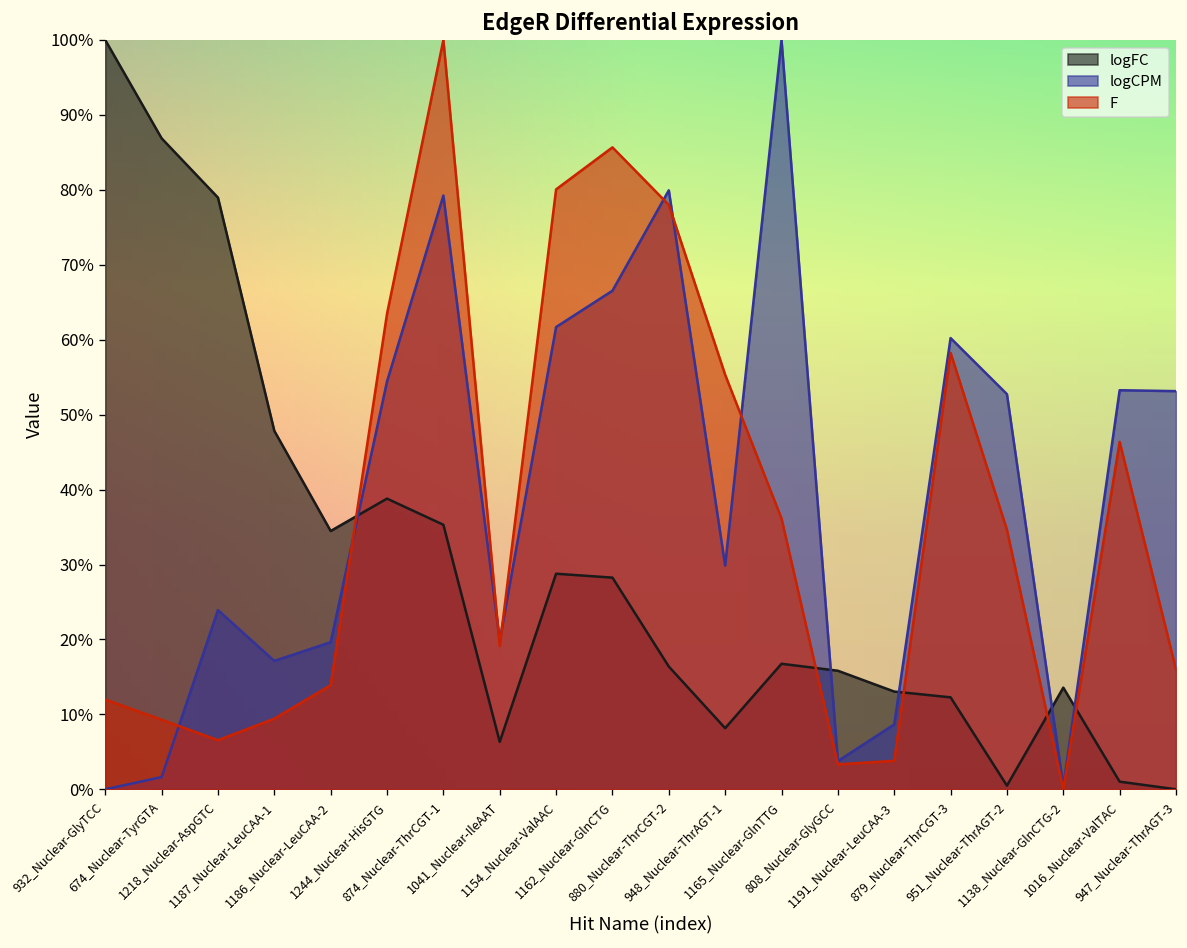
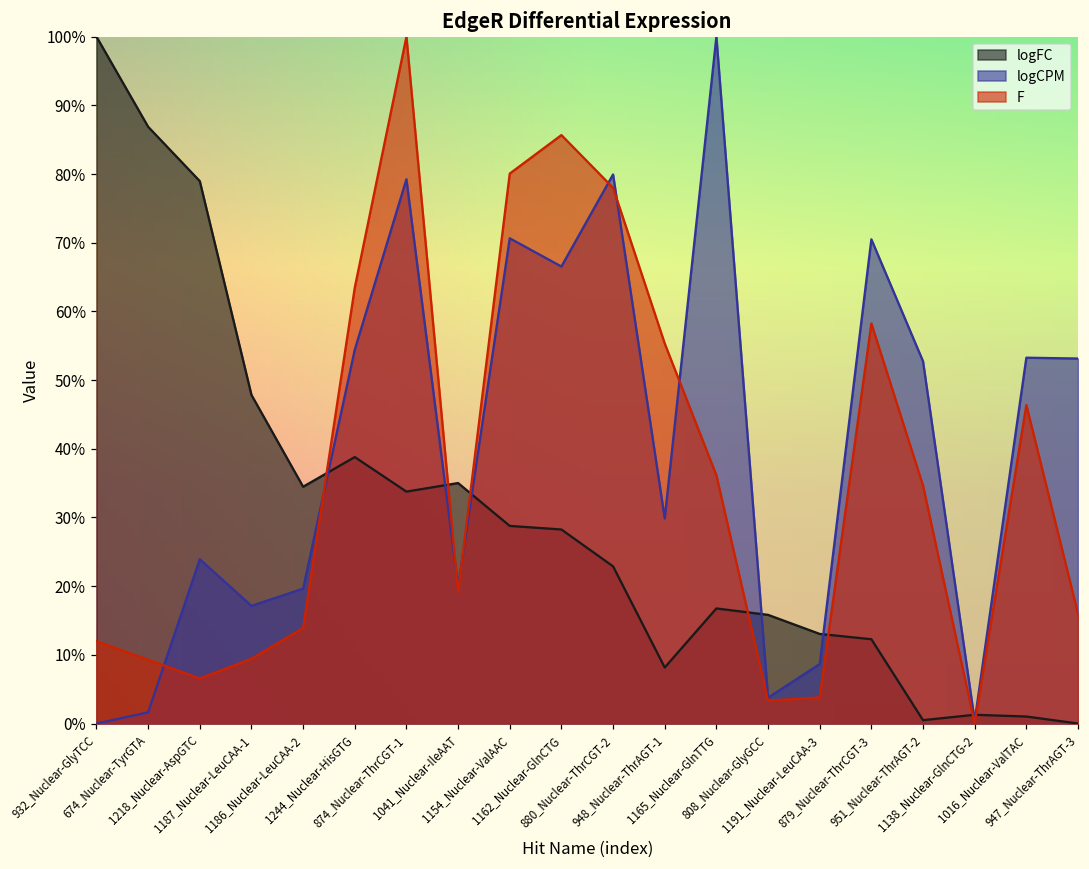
  {
    "logFC": {
      "932_Nuclear-GlyTCC": "100%",
      "674_Nuclear-TyrGTA": "87%",
      "1218_Nuclear-AspGTC": "79%",
      "1187_Nuclear-LeuCAA-1": "48%",
      "1186_Nuclear-LeuCAA-2": "34%",
      "1244_Nuclear-HisGTG": "39%",
-     "874_Nuclear-ThrCGT-1": "35%",
-     "1041_Nuclear-IleAAT": "6%",
+     "874_Nuclear-ThrCGT-1": "34%",
+     "1041_Nuclear-IleAAT": "35%",
      "1154_Nuclear-ValAAC": "29%",
      "1162_Nuclear-GlnCTG": "28%",
-     "880_Nuclear-ThrCGT-2": "16%",
+     "880_Nuclear-ThrCGT-2": "23%",
      "948_Nuclear-ThrAGT-1": "8%",
      "1165_Nuclear-GlnTTG": "17%",
      "808_Nuclear-GlyGCC": "16%",
      "1191_Nuclear-LeuCAA-3": "13%",
      "879_Nuclear-ThrCGT-3": "12%",
      "951_Nuclear-ThrAGT-2": "0%",
-     "1138_Nuclear-GlnCTG-2": "14%",
+     "1138_Nuclear-GlnCTG-2": "1%",
      "1016_Nuclear-ValTAC": "1%",
      "947_Nuclear-ThrAGT-3": "0%"
    },
    "logCPM": {
      "932_Nuclear-GlyTCC": "0%",
      "674_Nuclear-TyrGTA": "2%",
      "1218_Nuclear-AspGTC": "24%",
      "1187_Nuclear-LeuCAA-1": "17%",
      "1186_Nuclear-LeuCAA-2": "20%",
      "1244_Nuclear-HisGTG": "54%",
      "874_Nuclear-ThrCGT-1": "79%",
      "1041_Nuclear-IleAAT": "20%",
-     "1154_Nuclear-ValAAC": "62%",
+     "1154_Nuclear-ValAAC": "71%",
      "1162_Nuclear-GlnCTG": "67%",
      "880_Nuclear-ThrCGT-2": "80%",
      "948_Nuclear-ThrAGT-1": "30%",
      "1165_Nuclear-GlnTTG": "100%",
      "808_Nuclear-GlyGCC": "4%",
      "1191_Nuclear-LeuCAA-3": "9%",
-     "879_Nuclear-ThrCGT-3": "60%",
+     "879_Nuclear-ThrCGT-3": "70%",
      "951_Nuclear-ThrAGT-2": "53%",
      "1016_Nuclear-ValTAC": "53%",
      "947_Nuclear-ThrAGT-3": "53%"
    },
    "F": {
      "932_Nuclear-GlyTCC": "12%",
      "674_Nuclear-TyrGTA": "9%",
      "1218_Nuclear-AspGTC": "7%",
      "1187_Nuclear-LeuCAA-1": "9%",
      "1186_Nuclear-LeuCAA-2": "14%",
      "1244_Nuclear-HisGTG": "63%",
      "874_Nuclear-ThrCGT-1": "100%",
      "1041_Nuclear-IleAAT": "19%",
      "1154_Nuclear-ValAAC": "80%",
      "1162_Nuclear-GlnCTG": "86%",
      "880_Nuclear-ThrCGT-2": "78%",
      "948_Nuclear-ThrAGT-1": "55%",
      "1165_Nuclear-GlnTTG": "36%",
      "808_Nuclear-GlyGCC": "3%",
      "1191_Nuclear-LeuCAA-3": "4%",
      "879_Nuclear-ThrCGT-3": "58%",
      "951_Nuclear-ThrAGT-2": "35%",
      "1016_Nuclear-ValTAC": "46%",
      "947_Nuclear-ThrAGT-3": "16%"
    }
  }
